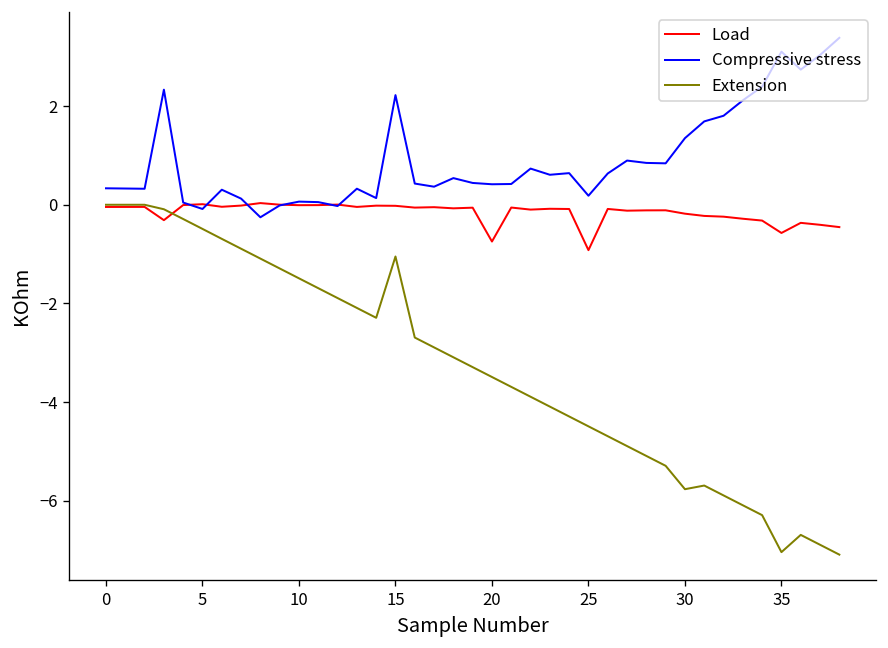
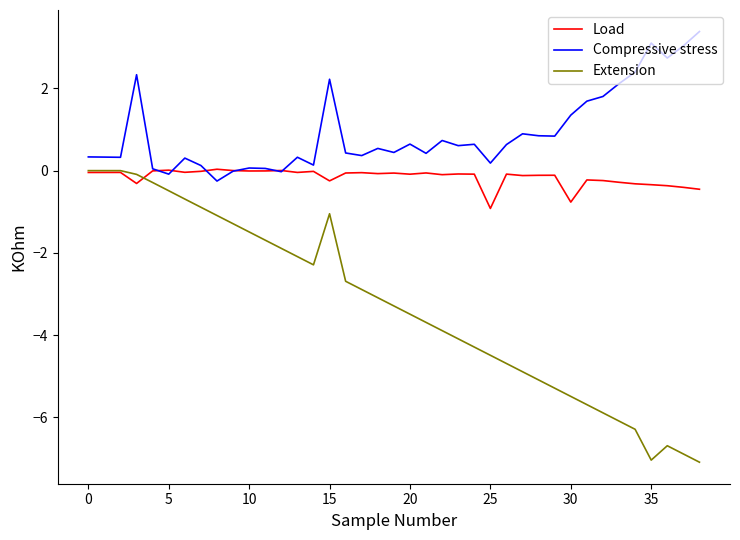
  {
    "Load": {
      "5": 0.0,
      "10": 0.0,
-     "15": 0.0,
-     "20": -0.7,
+     "15": -0.2,
+     "20": -0.1,
      "25": -0.9,
-     "30": -0.2,
-     "35": -0.6
+     "30": -0.8,
+     "35": -0.3
    },
    "Compressive stress": {
      "0": 0.3,
      "5": -0.1,
      "10": 0.1,
      "15": 2.2,
-     "20": 0.4,
+     "20": 0.6,
      "25": 0.2,
      "30": 1.4
    },
    "Extension": {
      "5": -0.5,
      "10": -1.5,
      "15": -1.0,
      "20": -3.5,
      "25": -4.5,
-     "30": -5.8,
+     "30": -5.5,
      "35": -7.0
    }
  }
